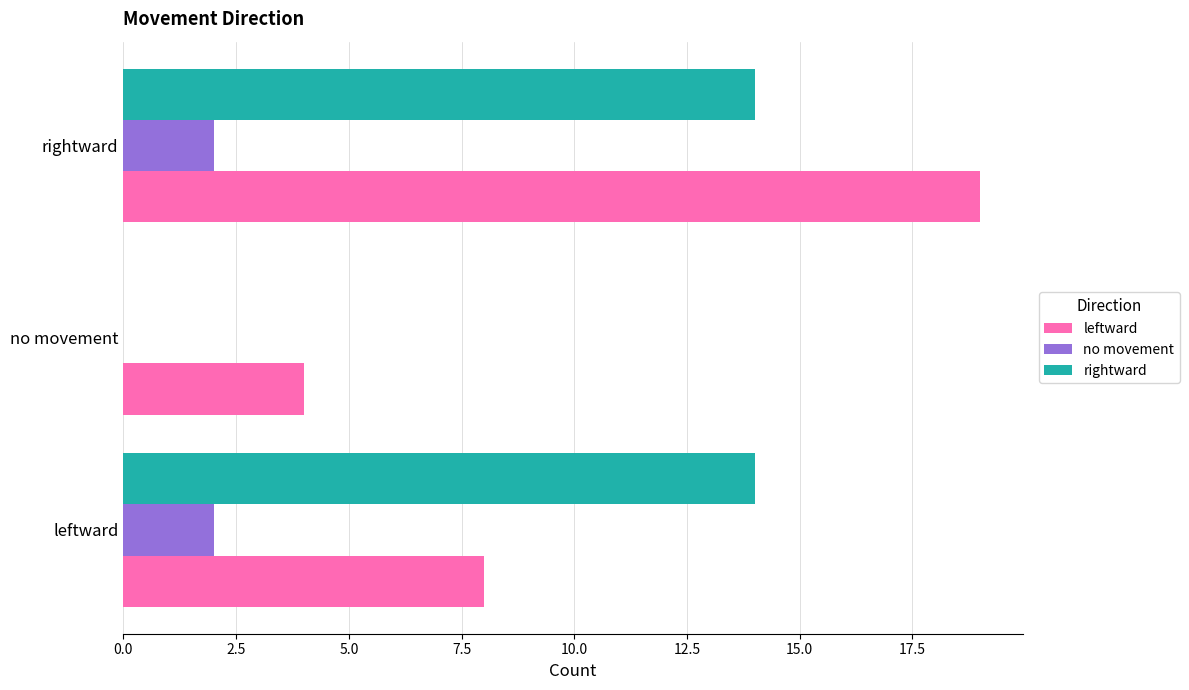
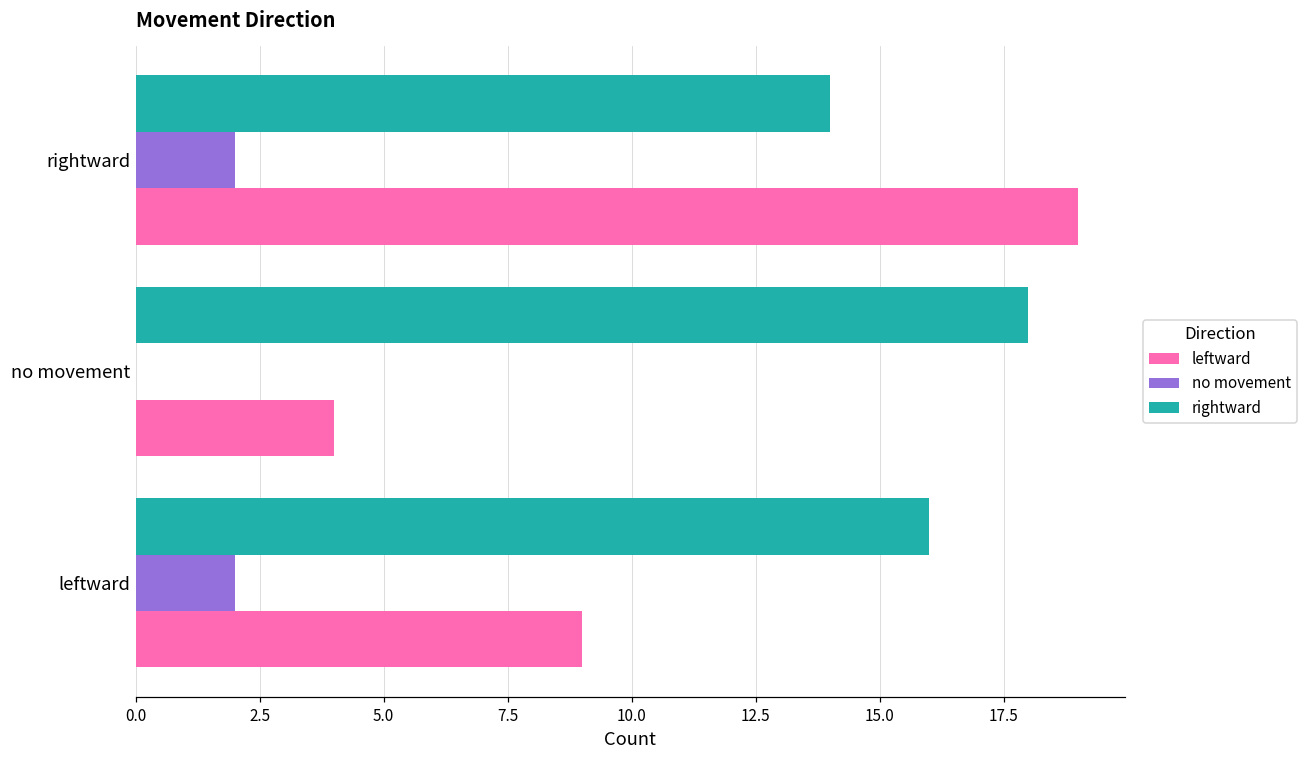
  {
    "leftward": {
      "rightward": 19,
      "no movement": 4,
-     "leftward": 8
+     "leftward": 9
    },
    "no movement": {
      "rightward": 2,
      "no movement": 0,
      "leftward": 2
    },
    "rightward": {
      "rightward": 14,
-     "no movement": 0,
-     "leftward": 14
+     "no movement": 18,
+     "leftward": 16
    }
  }
